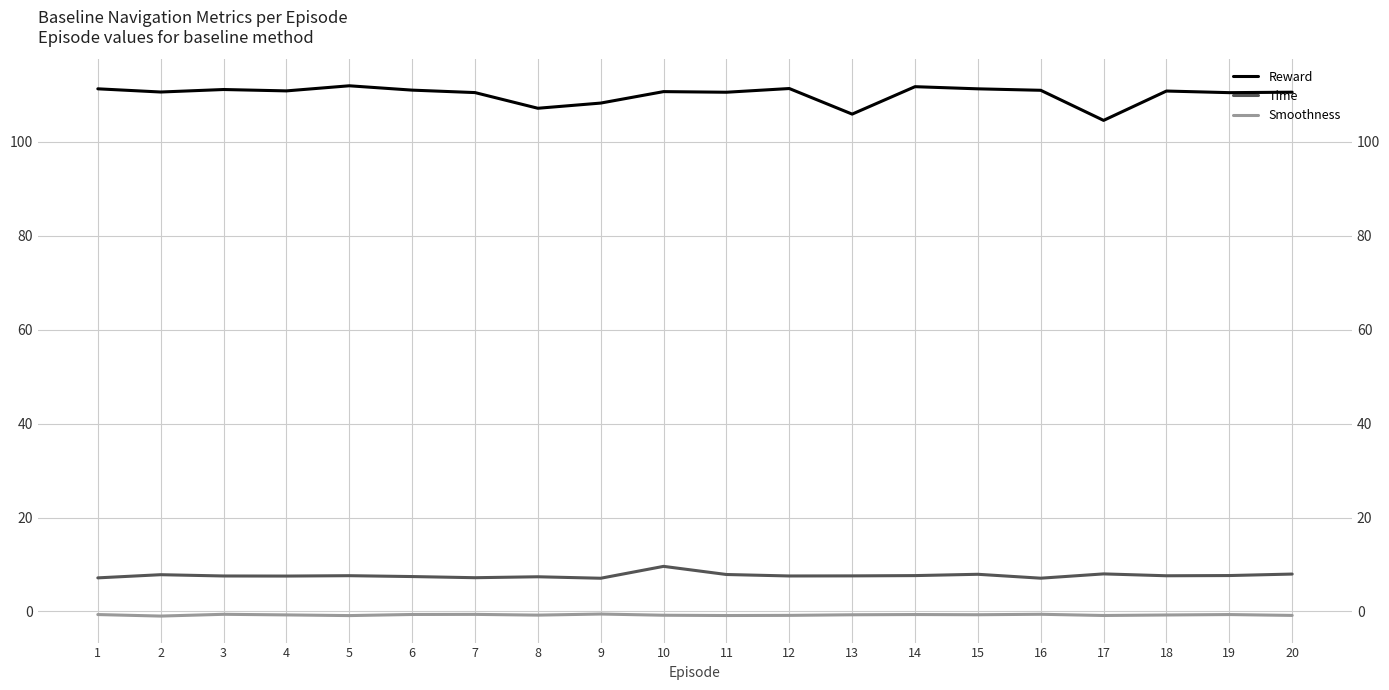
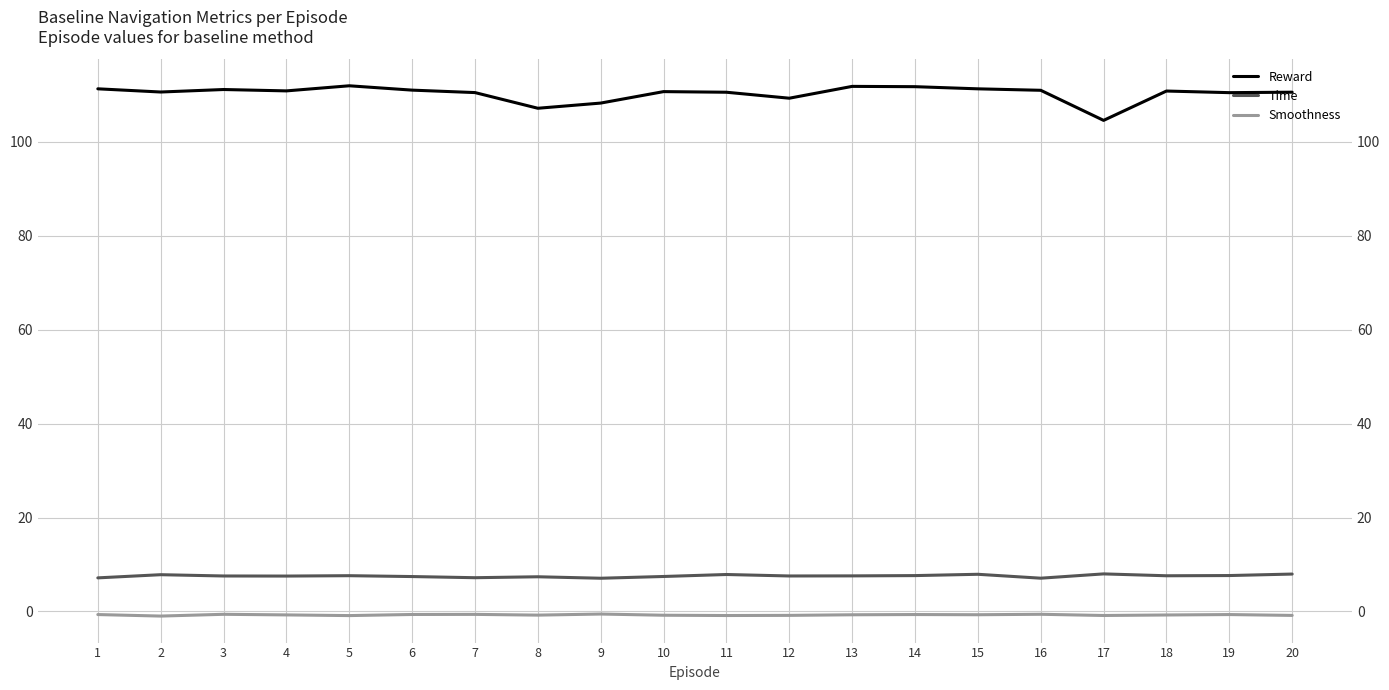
  {
    "Reward": {
      "1": 111,
      "2": 111,
      "3": 111,
      "4": 111,
      "5": 112,
      "6": 111,
      "7": 110,
      "8": 107,
      "9": 108,
      "10": 111,
      "11": 111,
-     "12": 111,
-     "13": 106,
+     "12": 109,
+     "13": 112,
      "14": 112,
      "15": 111,
      "16": 111,
      "17": 105,
      "18": 111,
      "19": 110,
      "20": 111
    },
    "Time": {
      "1": 7,
      "2": 8,
      "3": 8,
      "4": 8,
      "5": 8,
      "6": 7,
      "7": 7,
      "8": 7,
      "9": 7,
-     "10": 10,
+     "10": 7,
      "11": 8,
      "12": 8,
      "13": 8,
      "14": 8,
      "15": 8,
      "16": 7,
      "17": 8,
      "18": 8,
      "19": 8,
      "20": 8
    },
    "Smoothness": {
      "1": -1,
      "2": -1,
      "3": -1,
      "4": -1,
      "5": -1,
      "6": -1,
      "7": -1,
      "8": -1,
      "9": -1,
      "10": -1,
      "11": -1,
      "12": -1,
      "13": -1,
      "14": -1,
      "15": -1,
      "16": -1,
      "17": -1,
      "18": -1,
      "19": -1,
      "20": -1
    }
  }
